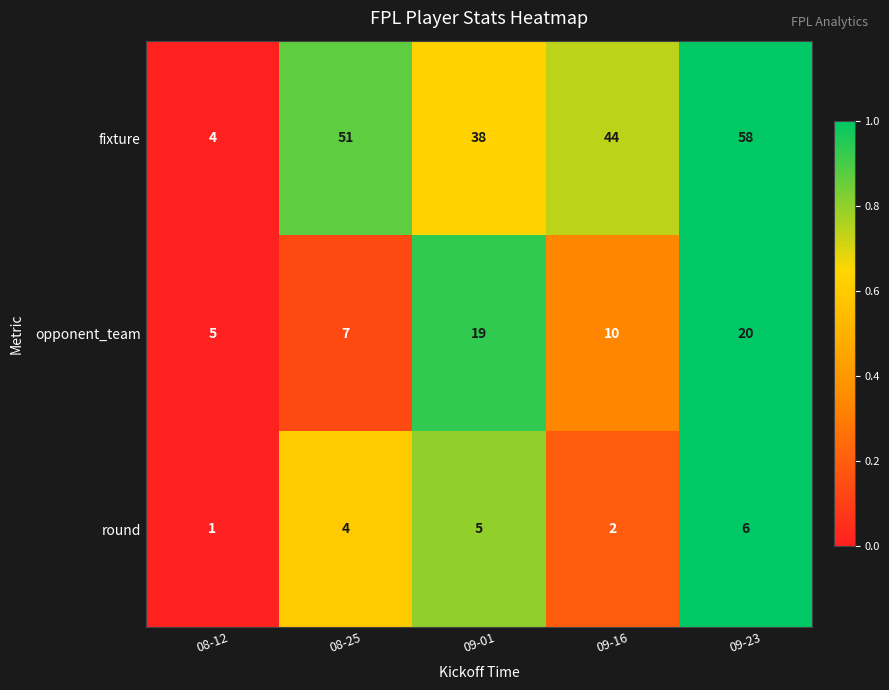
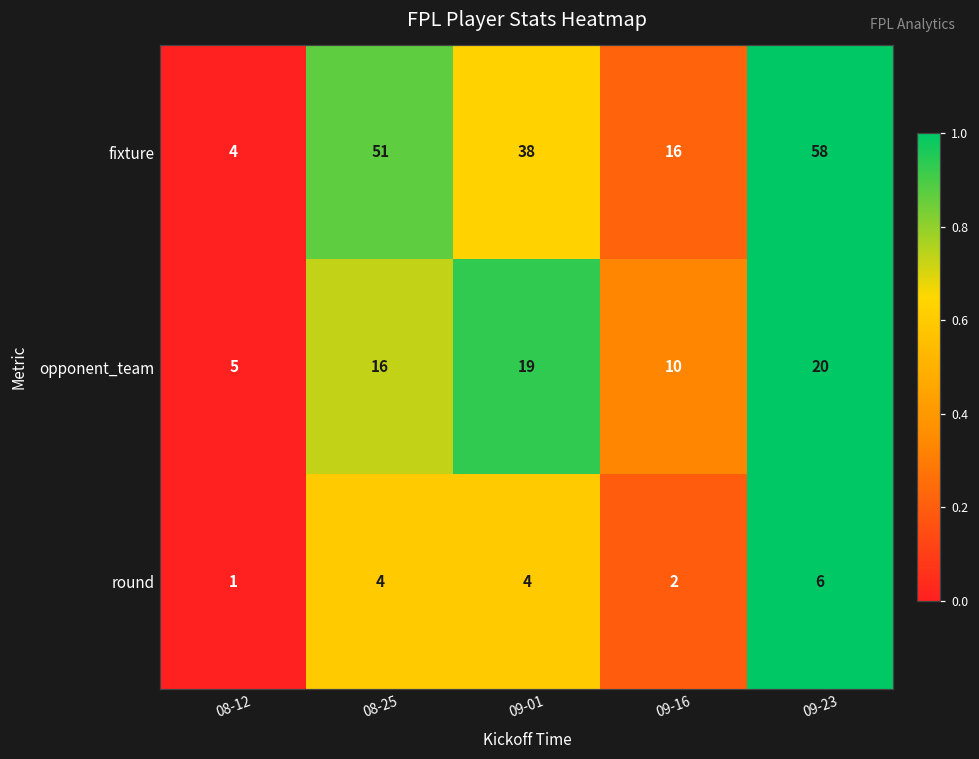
  {
    "fixture": {
      "08-12": 4,
      "08-25": 51,
      "09-01": 38,
-     "09-16": 44,
+     "09-16": 16,
      "09-23": 58
    },
    "opponent_team": {
      "08-12": 5,
-     "08-25": 7,
+     "08-25": 16,
      "09-01": 19,
      "09-16": 10,
      "09-23": 20
    },
    "round": {
      "08-12": 1,
      "08-25": 4,
-     "09-01": 5,
+     "09-01": 4,
      "09-16": 2,
      "09-23": 6
    }
  }
